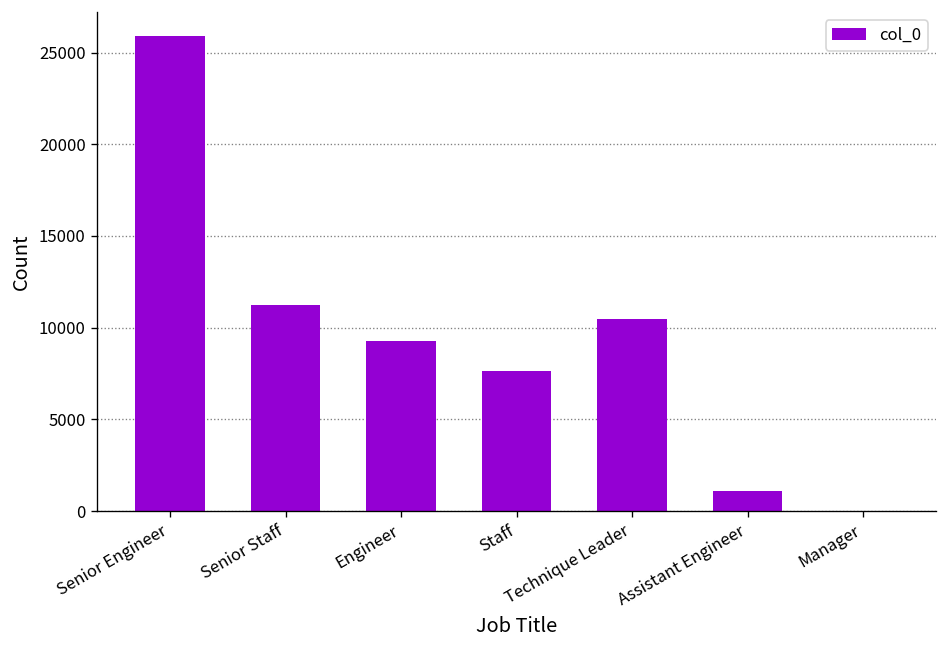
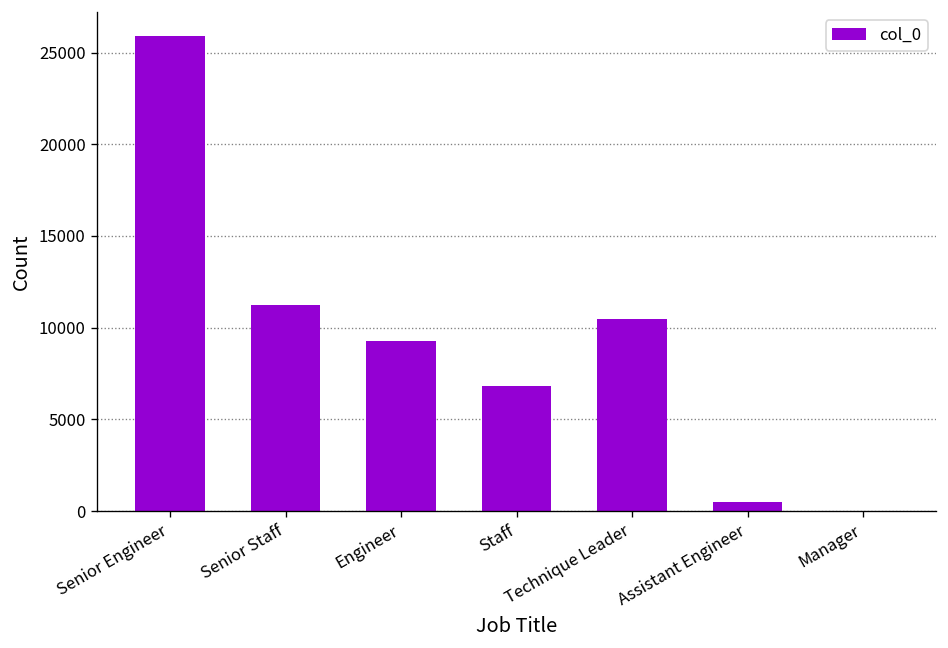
  {
    "Senior Engineer": 25900,
    "Senior Staff": 11300,
    "Engineer": 9300,
-   "Staff": 7600,
+   "Staff": 6800,
    "Technique Leader": 10400,
-   "Assistant Engineer": 1100
+   "Assistant Engineer": 500
  }
